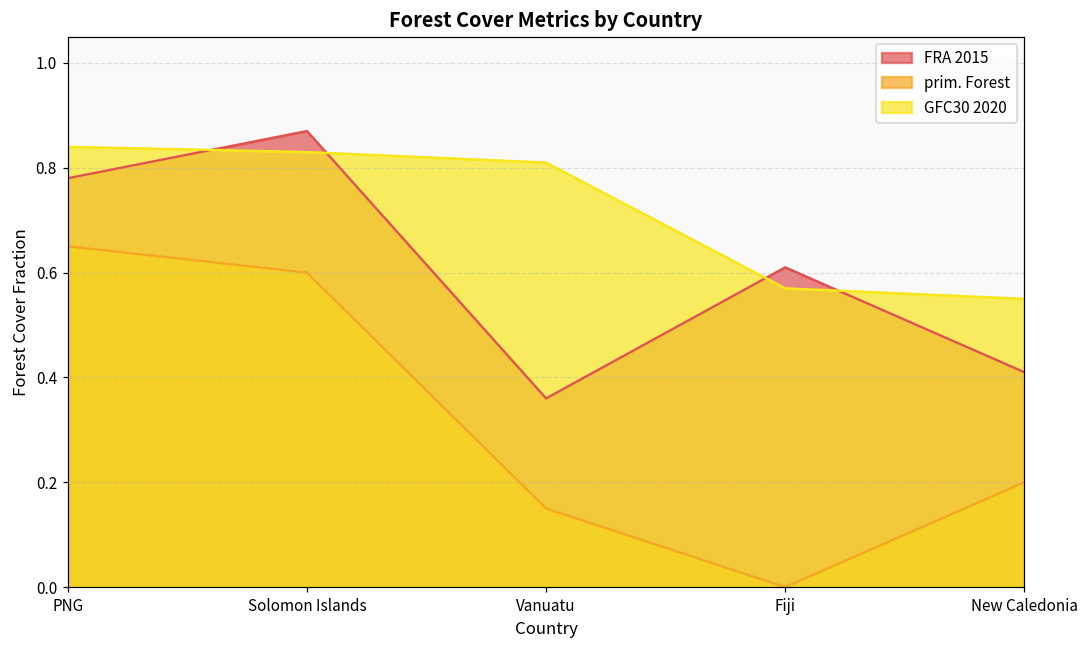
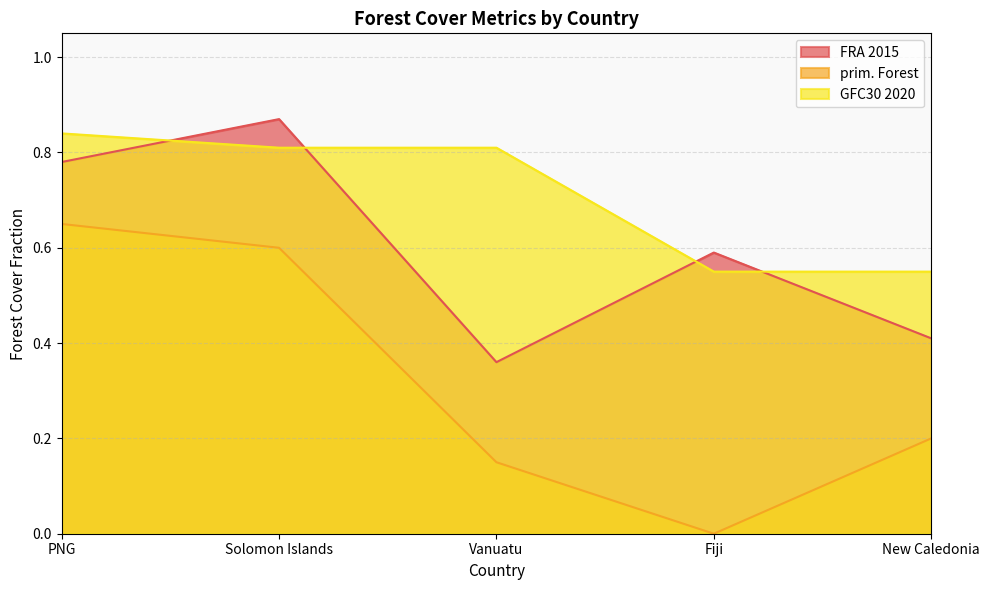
  {
    "FRA 2015": {
      "PNG": 0.78,
      "Solomon Islands": 0.87,
      "Vanuatu": 0.36,
-     "Fiji": 0.61,
+     "Fiji": 0.59,
      "New Caledonia": 0.41
    },
    "prim. Forest": {
      "PNG": 0.65,
      "Solomon Islands": 0.60,
      "Vanuatu": 0.15,
      "Fiji": 0.00,
      "New Caledonia": 0.20
    },
    "GFC30 2020": {
      "PNG": 0.84,
-     "Solomon Islands": 0.83,
+     "Solomon Islands": 0.81,
      "Vanuatu": 0.81,
-     "Fiji": 0.57,
+     "Fiji": 0.55,
      "New Caledonia": 0.55
    }
  }
